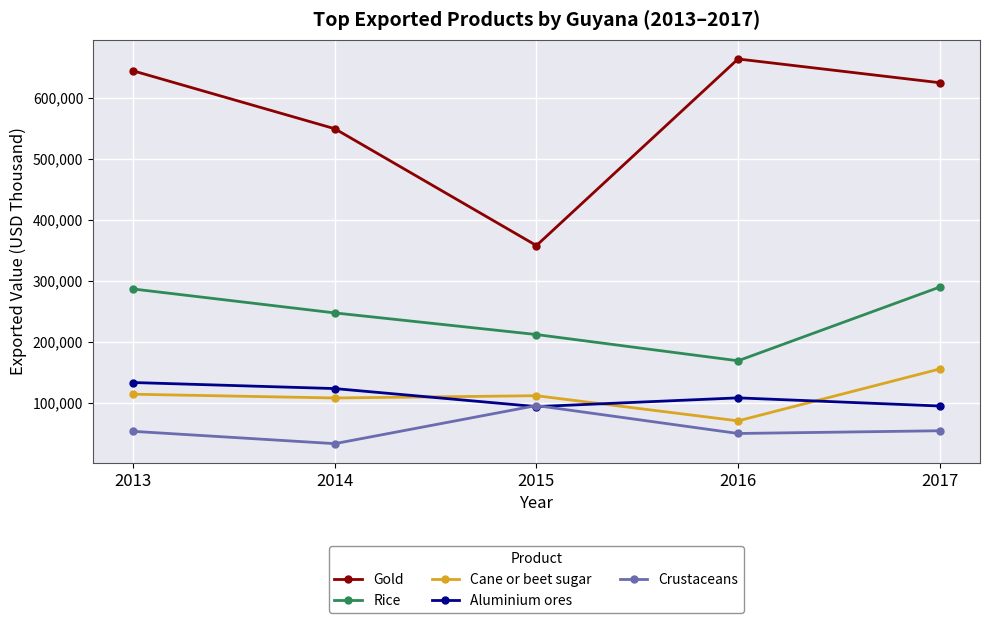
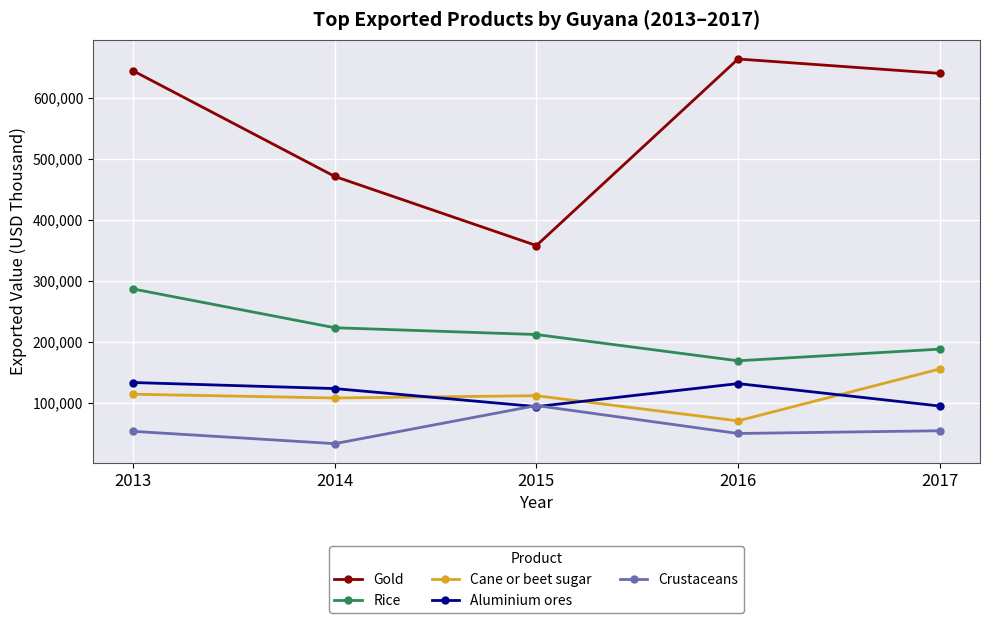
  {
    "Gold": {
      "2013": "640,000",
-     "2014": "550,000",
+     "2014": "470,000",
      "2015": "360,000",
      "2016": "660,000",
-     "2017": "620,000"
+     "2017": "640,000"
    },
    "Rice": {
      "2013": "290,000",
-     "2014": "250,000",
+     "2014": "220,000",
      "2015": "210,000",
      "2016": "170,000",
-     "2017": "290,000"
+     "2017": "190,000"
    },
    "Cane or beet sugar": {
      "2013": "110,000",
      "2014": "110,000",
      "2015": "110,000",
      "2016": "70,000",
      "2017": "160,000"
    },
    "Aluminium ores": {
      "2013": "130,000",
      "2014": "120,000",
-     "2016": "110,000",
+     "2016": "130,000",
      "2017": "90,000"
    },
    "Crustaceans": {
      "2013": "50,000",
      "2014": "30,000",
      "2016": "50,000",
      "2017": "50,000"
    }
  }
